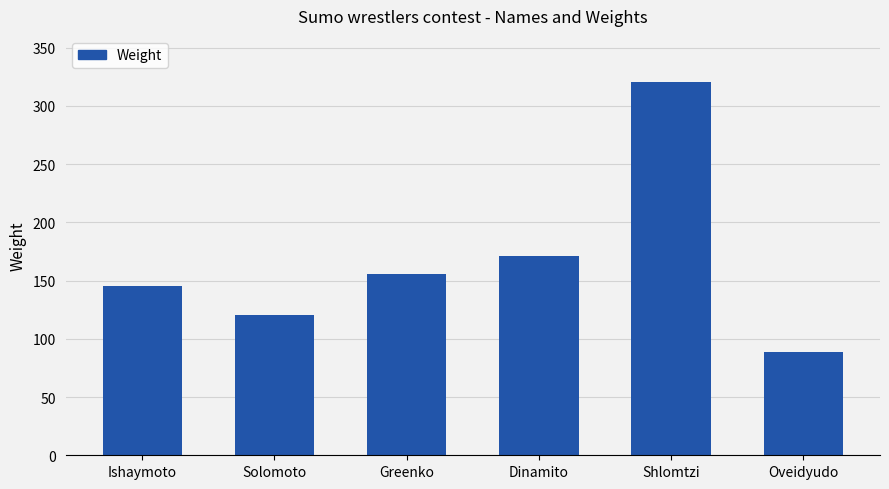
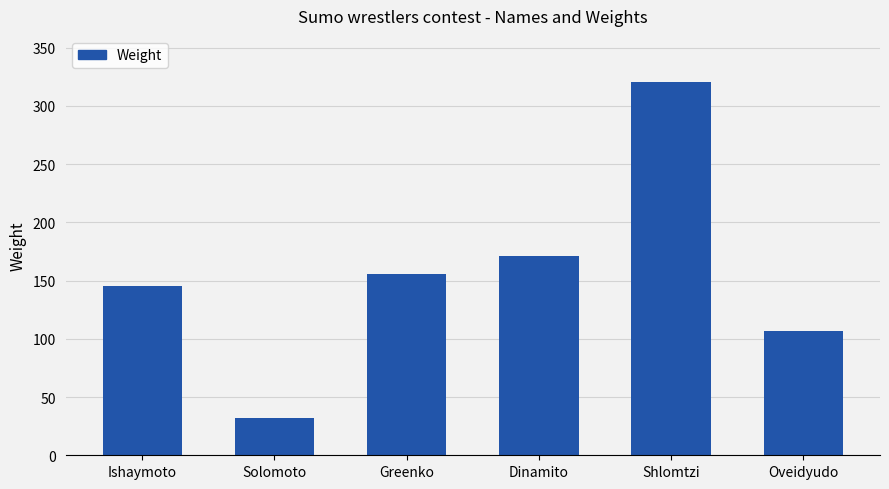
  {
    "Ishaymoto": 145,
-   "Solomoto": 120,
+   "Solomoto": 32,
    "Greenko": 156,
    "Dinamito": 171,
    "Shlomtzi": 320,
-   "Oveidyudo": 89
+   "Oveidyudo": 107
  }
